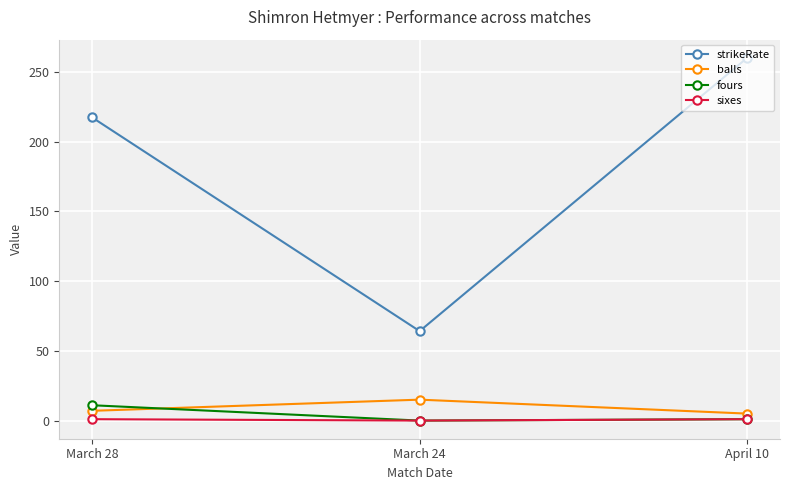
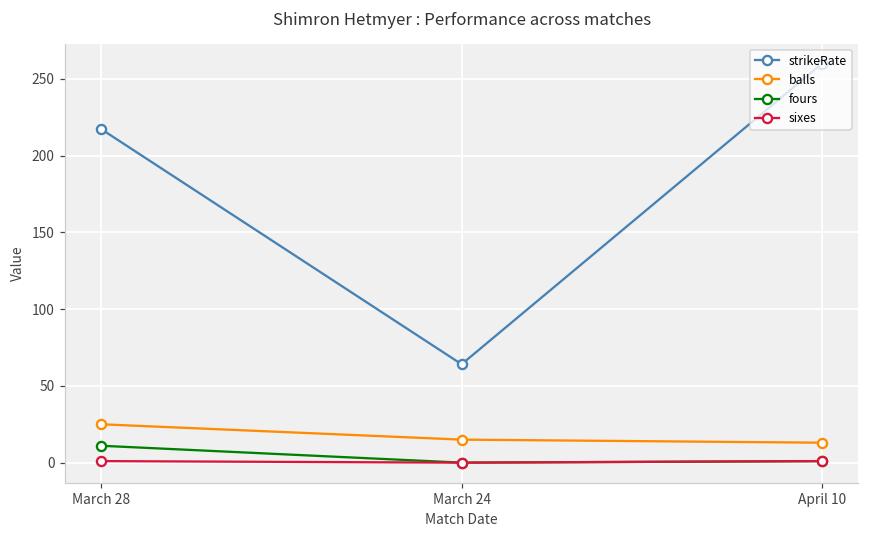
  {
    "strikeRate": {
      "March 28": 217,
      "March 24": 64
    },
    "balls": {
-     "March 28": 7,
+     "March 28": 25,
      "March 24": 15,
-     "April 10": 5
+     "April 10": 13
    },
    "fours": {
      "March 28": 11
    },
    "sixes": {
      "March 28": 1
    }
  }
